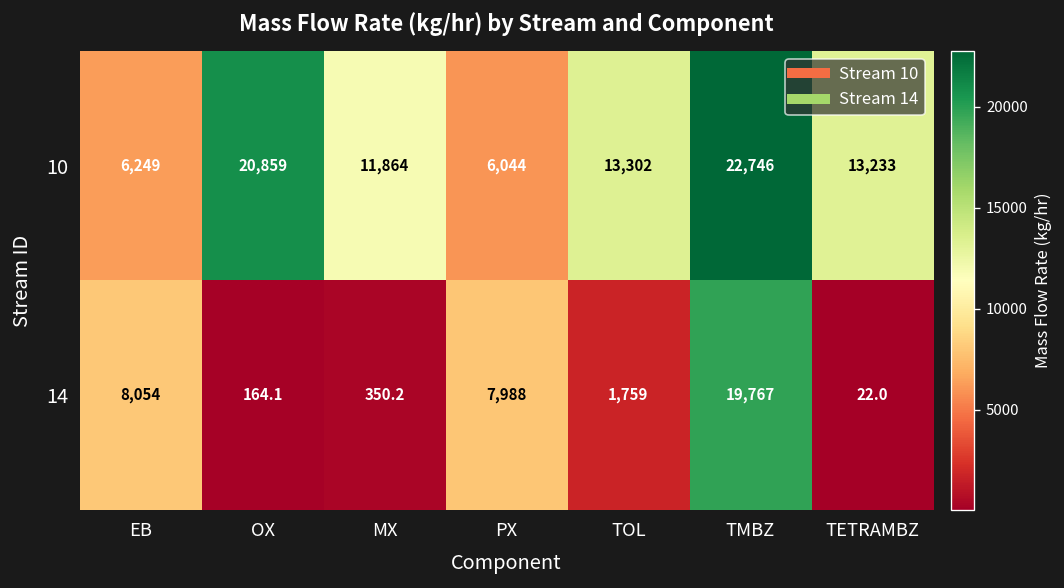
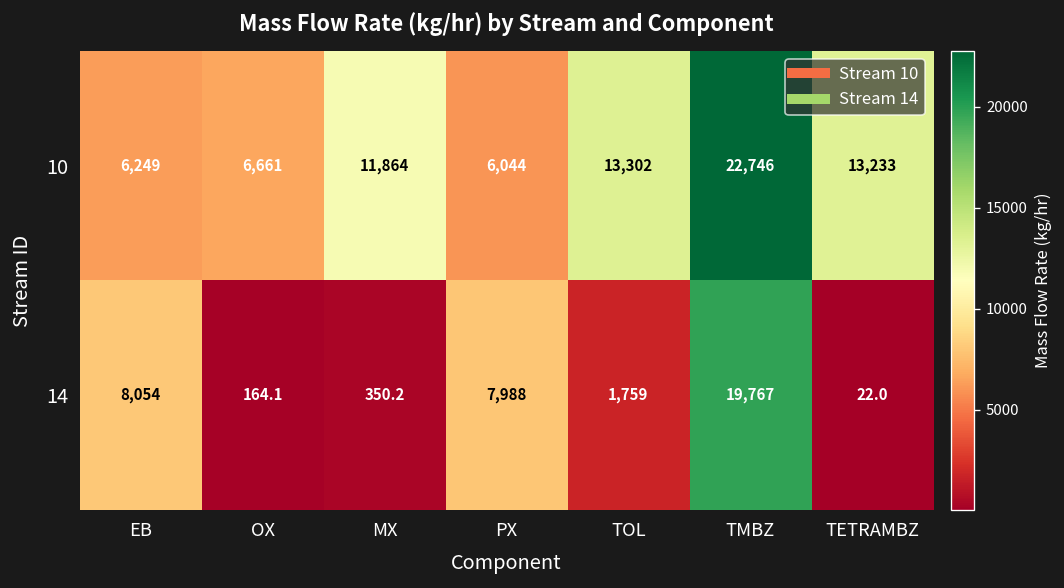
  {
    "10": {
      "EB": "6,249",
-     "OX": "20,859",
+     "OX": "6,661",
      "MX": "11,864",
      "PX": "6,044",
      "TOL": "13,302",
      "TMBZ": "22,746",
      "TETRAMBZ": "13,233"
    },
    "14": {
      "EB": "8,054",
      "OX": "164.1",
      "MX": "350.2",
      "PX": "7,988",
      "TOL": "1,759",
      "TMBZ": "19,767",
      "TETRAMBZ": "22.0"
    }
  }
